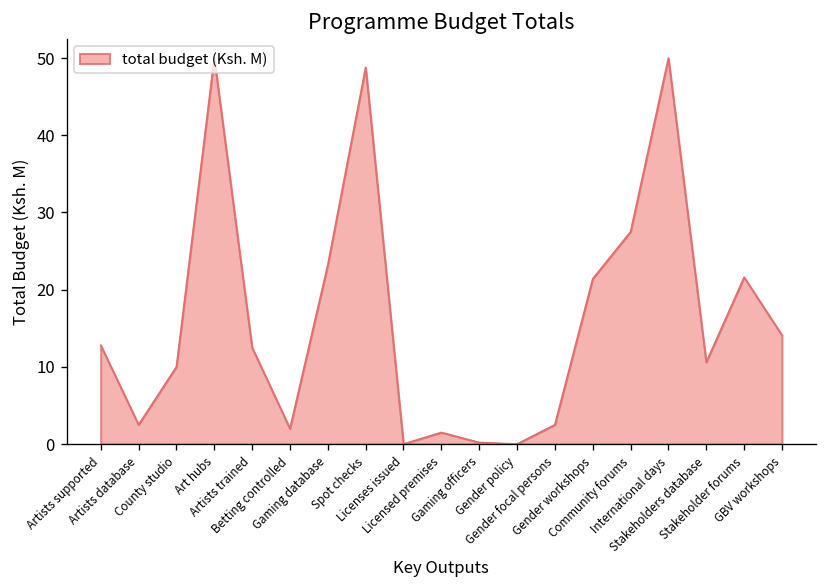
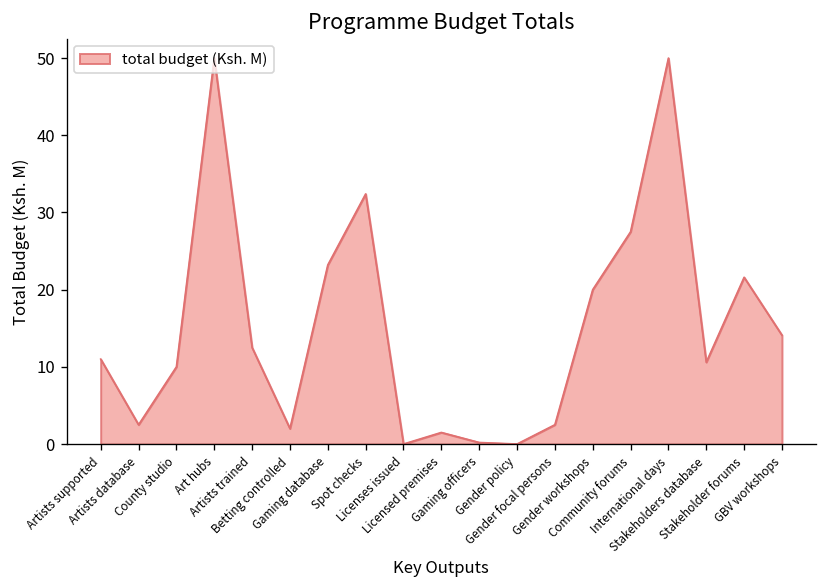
  {
-   "Artists supported": 13,
+   "Artists supported": 11,
    "Artists database": 3,
    "County studio": 10,
    "Artists trained": 13,
    "Betting controlled": 2,
    "Gaming database": 23,
-   "Spot checks": 49,
+   "Spot checks": 32,
    "Licenses issued": 0,
    "Licensed premises": 2,
    "Gaming officers": 0,
    "Gender policy": 0,
    "Gender focal persons": 3,
-   "Gender workshops": 21,
+   "Gender workshops": 20,
    "Community forums": 28,
    "International days": 50,
    "Stakeholders database": 11,
    "Stakeholder forums": 22,
    "GBV workshops": 14
  }
